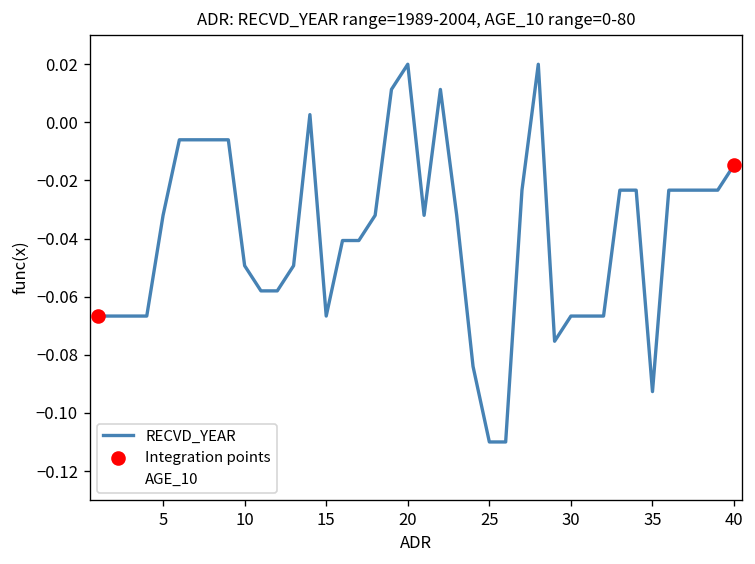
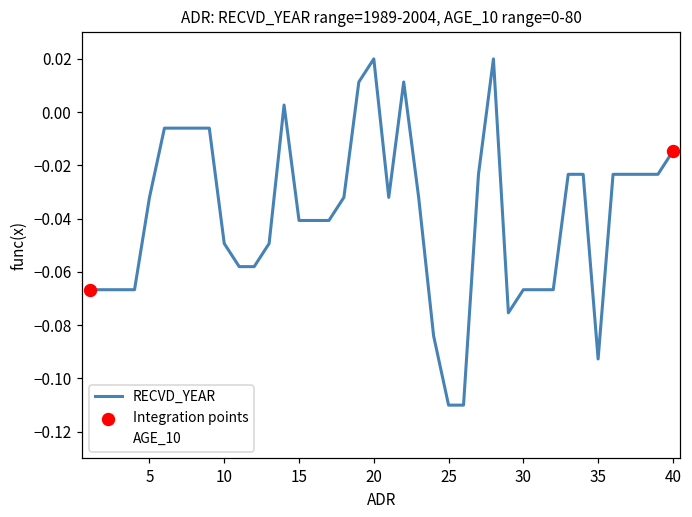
  {
    "RECVD_YEAR": {
      "5": -0.032,
      "10": -0.049,
-     "15": -0.067,
+     "15": -0.041,
      "20": 0.020,
      "25": -0.110,
      "30": -0.067,
      "35": -0.093
    },
    "AGE_10": {
      "5": -0.050,
      "10": 0.030,
      "15": -0.050,
      "20": -0.050,
      "30": -0.050,
      "35": -0.050,
      "40": -0.050
    }
  }
